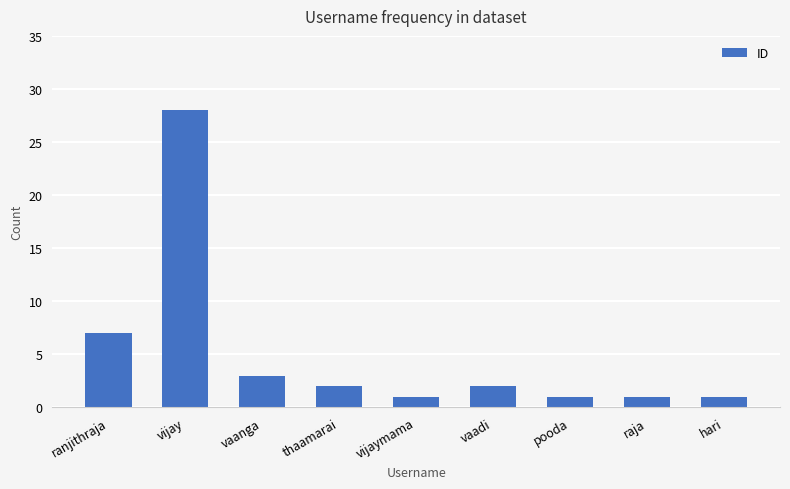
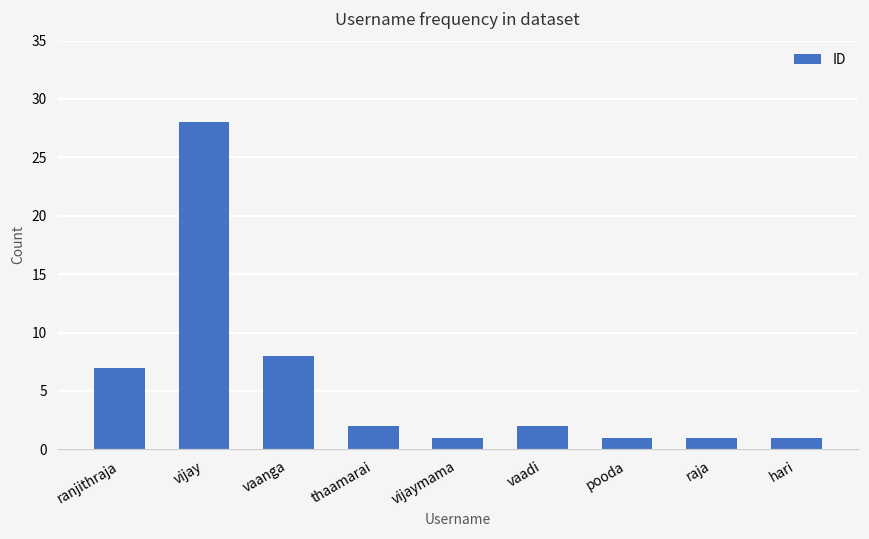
  {
    "ranjithraja": 7,
    "vijay": 28,
-   "vaanga": 3,
+   "vaanga": 8,
    "thaamarai": 2,
    "vijaymama": 1,
    "vaadi": 2,
    "pooda": 1,
    "raja": 1,
    "hari": 1
  }
